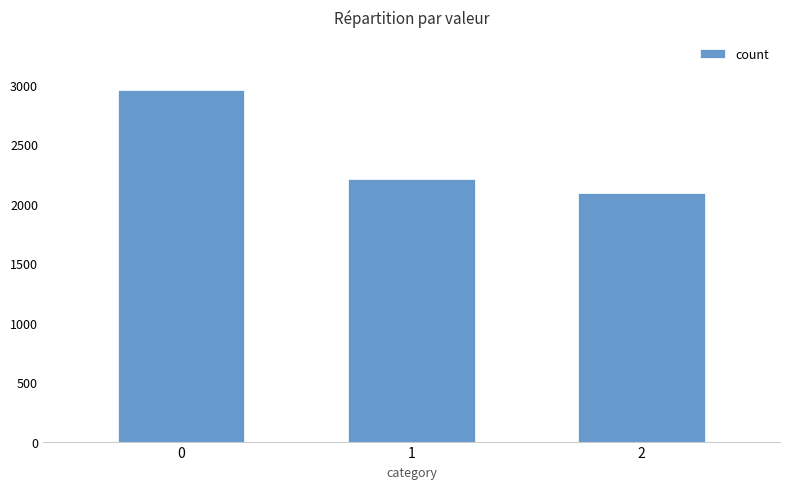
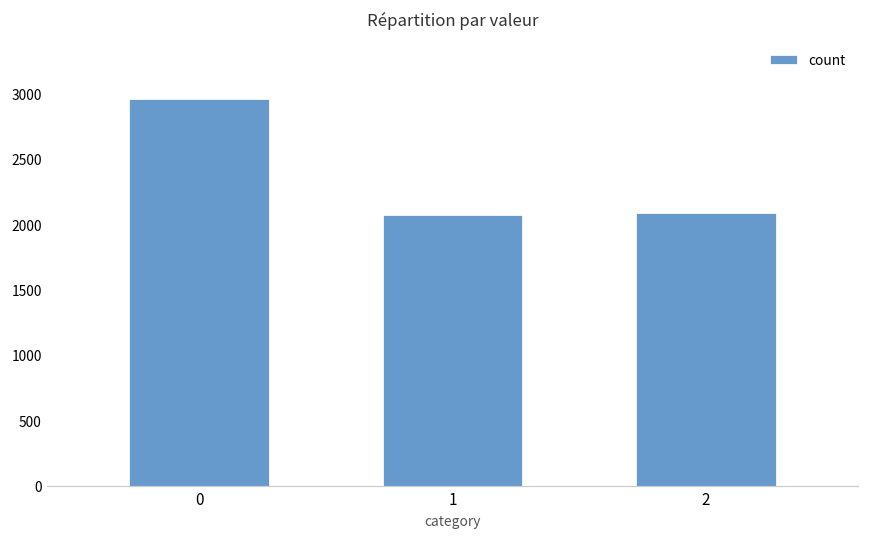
  {
    "0": 2960,
-   "1": 2210,
+   "1": 2070,
    "2": 2090
  }
